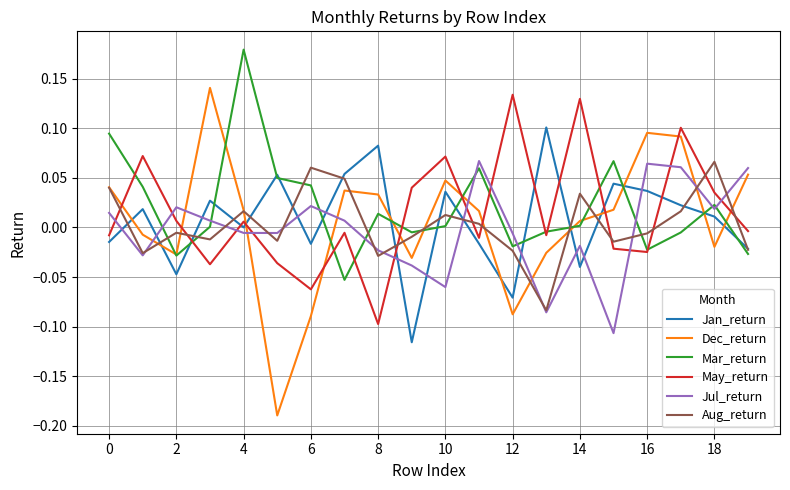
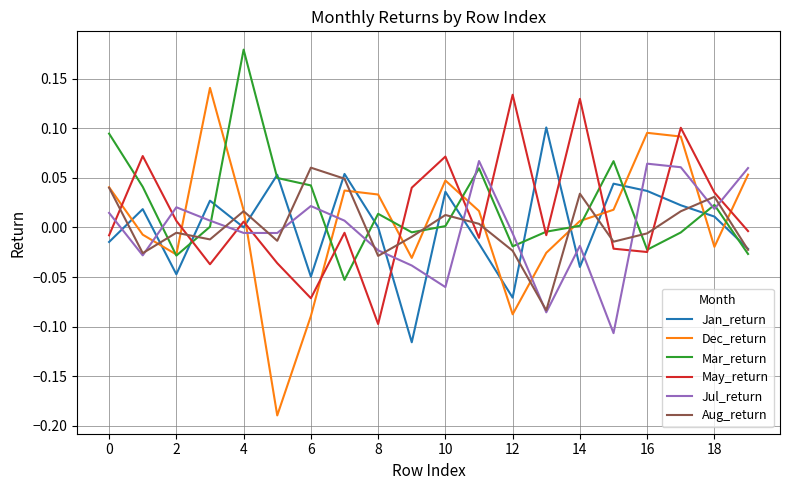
  {
    "Jan_return": {
      "0": -0.01,
      "2": -0.05,
      "4": 0.00,
-     "6": -0.02,
-     "8": 0.08,
+     "6": -0.05,
+     "8": 0.00,
      "10": 0.04,
      "12": -0.07,
      "14": -0.04,
      "16": 0.04,
      "18": 0.01
    },
    "Dec_return": {
      "6": -0.09,
      "8": 0.03,
      "10": 0.05,
      "12": -0.09,
      "14": 0.01,
      "16": 0.10,
      "18": -0.02
    },
    "Mar_return": {
      "0": 0.09,
      "4": 0.18,
      "6": 0.04,
      "8": 0.01,
      "10": 0.00,
      "12": -0.02,
      "14": 0.00,
      "18": 0.02
    },
    "May_return": {
      "0": -0.01,
      "2": 0.01,
      "4": 0.01,
-     "6": -0.06,
+     "6": -0.07,
      "8": -0.10,
      "10": 0.07,
      "12": 0.13,
      "14": 0.13,
      "18": 0.04
    },
    "Jul_return": {
      "0": 0.01,
      "2": 0.02,
      "4": -0.01,
      "6": 0.02,
      "8": -0.02,
      "10": -0.06,
      "12": -0.01,
      "14": -0.02,
      "16": 0.06,
      "18": 0.02
    },
    "Aug_return": {
      "2": -0.01,
      "6": 0.06,
      "8": -0.03,
      "10": 0.01,
      "12": -0.02,
      "14": 0.03,
      "16": -0.01,
-     "18": 0.07
+     "18": 0.03
    }
  }
